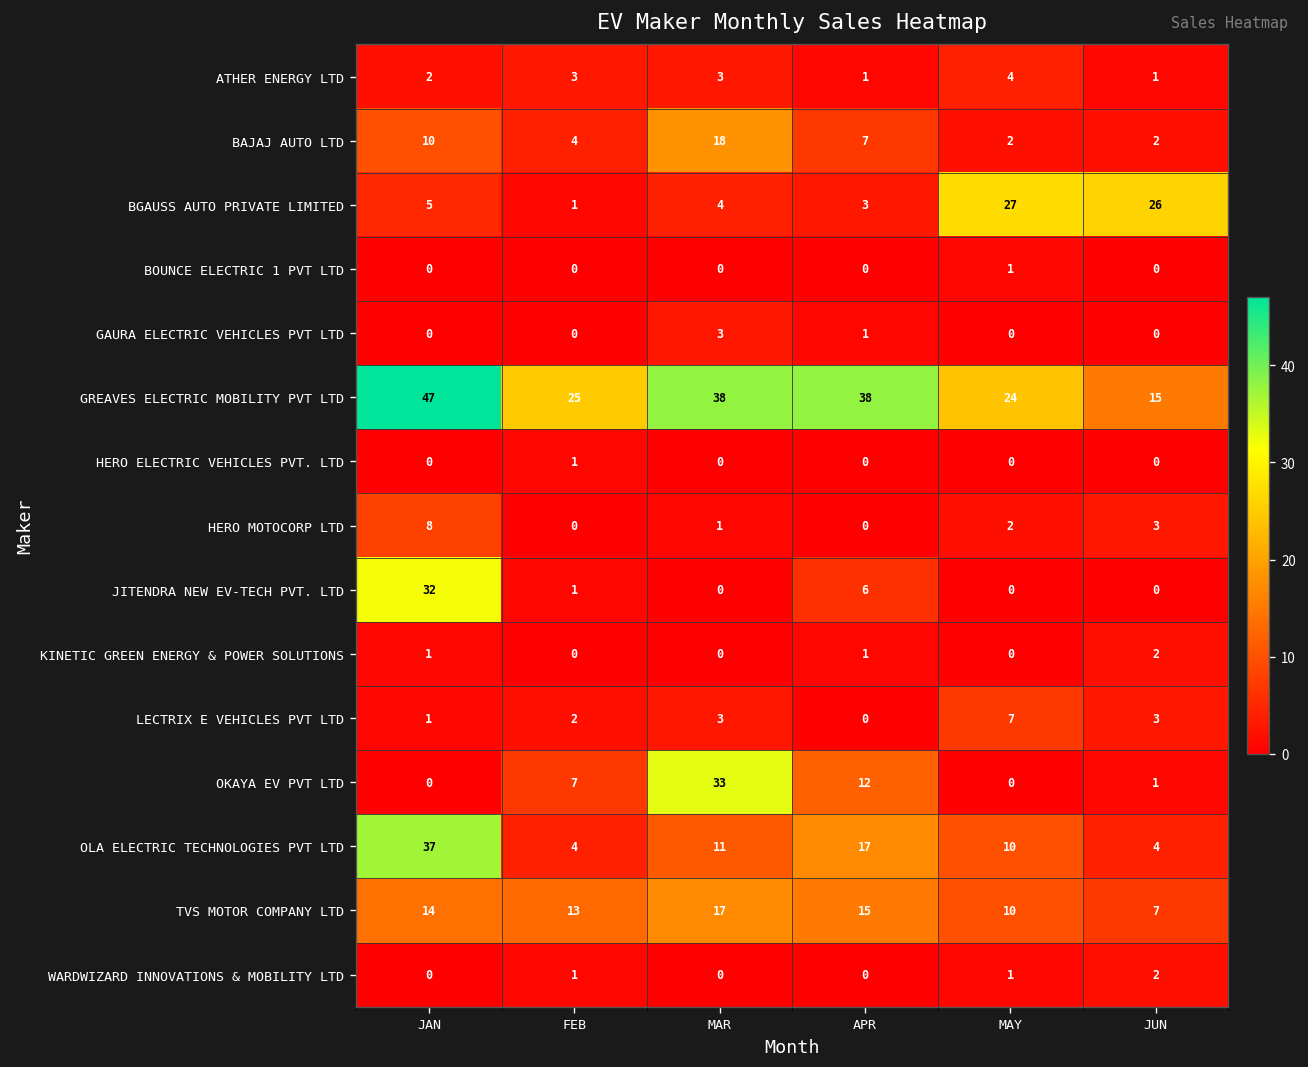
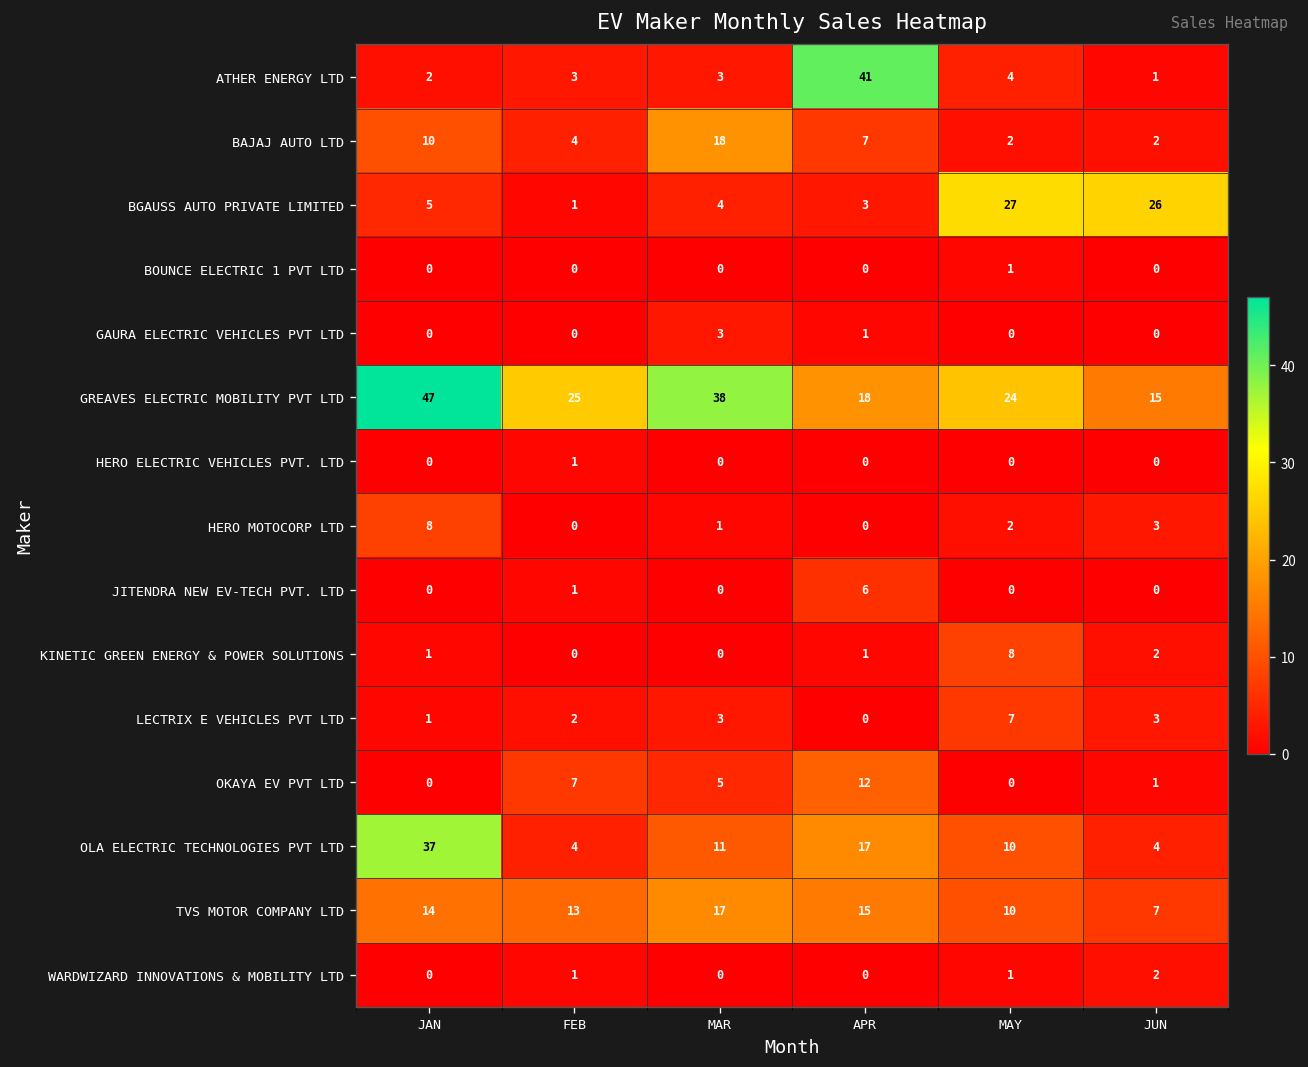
  {
    "ATHER ENERGY LTD": {
      "JAN": 2,
      "FEB": 3,
      "MAR": 3,
-     "APR": 1,
+     "APR": 41,
      "MAY": 4,
      "JUN": 1
    },
    "BAJAJ AUTO LTD": {
      "JAN": 10,
      "FEB": 4,
      "MAR": 18,
      "APR": 7,
      "MAY": 2,
      "JUN": 2
    },
    "BGAUSS AUTO PRIVATE LIMITED": {
      "JAN": 5,
      "FEB": 1,
      "MAR": 4,
      "APR": 3,
      "MAY": 27,
      "JUN": 26
    },
    "BOUNCE ELECTRIC 1 PVT LTD": {
      "JAN": 0,
      "FEB": 0,
      "MAR": 0,
      "APR": 0,
      "MAY": 1,
      "JUN": 0
    },
    "GAURA ELECTRIC VEHICLES PVT LTD": {
      "JAN": 0,
      "FEB": 0,
      "MAR": 3,
      "APR": 1,
      "MAY": 0,
      "JUN": 0
    },
    "GREAVES ELECTRIC MOBILITY PVT LTD": {
      "JAN": 47,
      "FEB": 25,
      "MAR": 38,
-     "APR": 38,
+     "APR": 18,
      "MAY": 24,
      "JUN": 15
    },
    "HERO ELECTRIC VEHICLES PVT. LTD": {
      "JAN": 0,
      "FEB": 1,
      "MAR": 0,
      "APR": 0,
      "MAY": 0,
      "JUN": 0
    },
    "HERO MOTOCORP LTD": {
      "JAN": 8,
      "FEB": 0,
      "MAR": 1,
      "APR": 0,
      "MAY": 2,
      "JUN": 3
    },
    "JITENDRA NEW EV-TECH PVT. LTD": {
-     "JAN": 32,
+     "JAN": 0,
      "FEB": 1,
      "MAR": 0,
      "APR": 6,
      "MAY": 0,
      "JUN": 0
    },
    "KINETIC GREEN ENERGY & POWER SOLUTIONS": {
      "JAN": 1,
      "FEB": 0,
      "MAR": 0,
      "APR": 1,
-     "MAY": 0,
+     "MAY": 8,
      "JUN": 2
    },
    "LECTRIX E VEHICLES PVT LTD": {
      "JAN": 1,
      "FEB": 2,
      "MAR": 3,
      "APR": 0,
      "MAY": 7,
      "JUN": 3
    },
    "OKAYA EV PVT LTD": {
      "JAN": 0,
      "FEB": 7,
-     "MAR": 33,
+     "MAR": 5,
      "APR": 12,
      "MAY": 0,
      "JUN": 1
    },
    "OLA ELECTRIC TECHNOLOGIES PVT LTD": {
      "JAN": 37,
      "FEB": 4,
      "MAR": 11,
      "APR": 17,
      "MAY": 10,
      "JUN": 4
    },
    "TVS MOTOR COMPANY LTD": {
      "JAN": 14,
      "FEB": 13,
      "MAR": 17,
      "APR": 15,
      "MAY": 10,
      "JUN": 7
    },
    "WARDWIZARD INNOVATIONS & MOBILITY LTD": {
      "JAN": 0,
      "FEB": 1,
      "MAR": 0,
      "APR": 0,
      "MAY": 1,
      "JUN": 2
    }
  }
